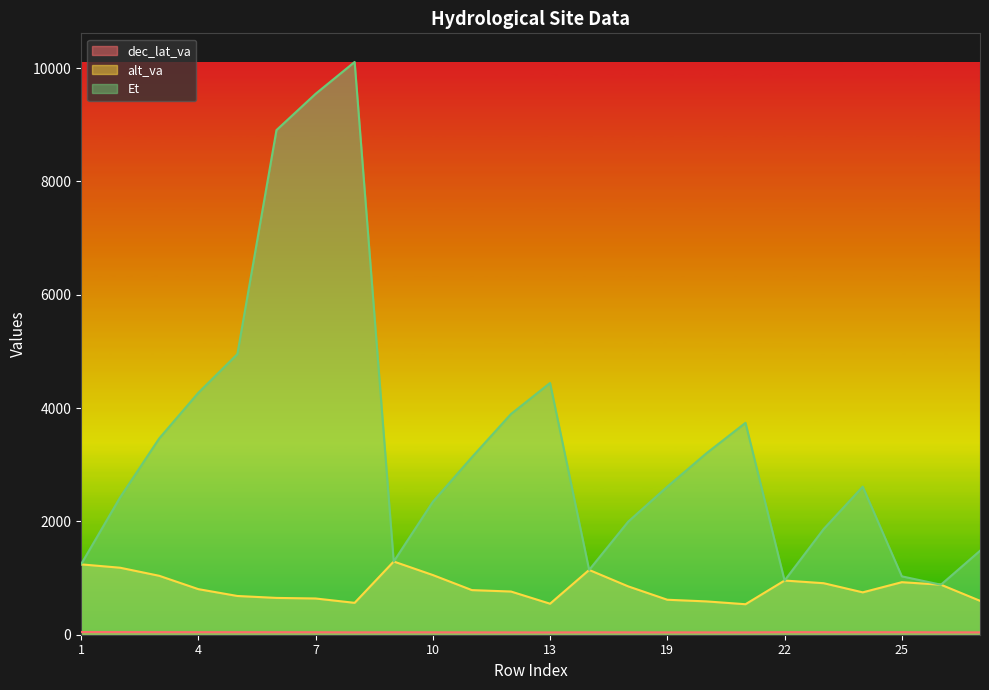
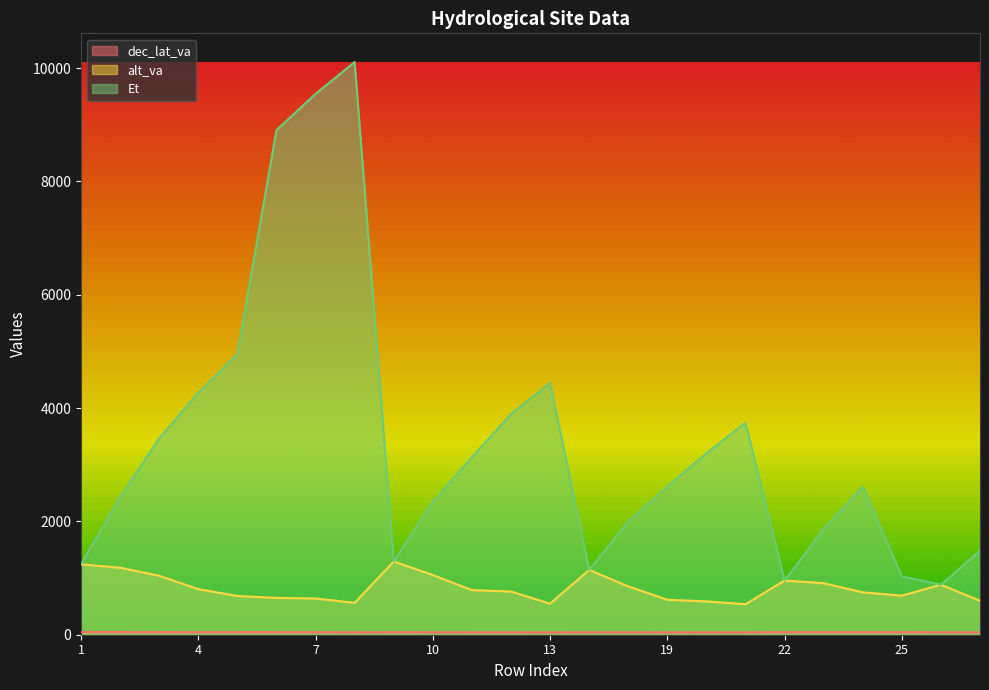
  {
    "dec_lat_va": {
      "25": 0
    },
    "alt_va": {
-     "25": 900
+     "25": 700
    },
    "Et": {
      "25": 1000
    }
  }
